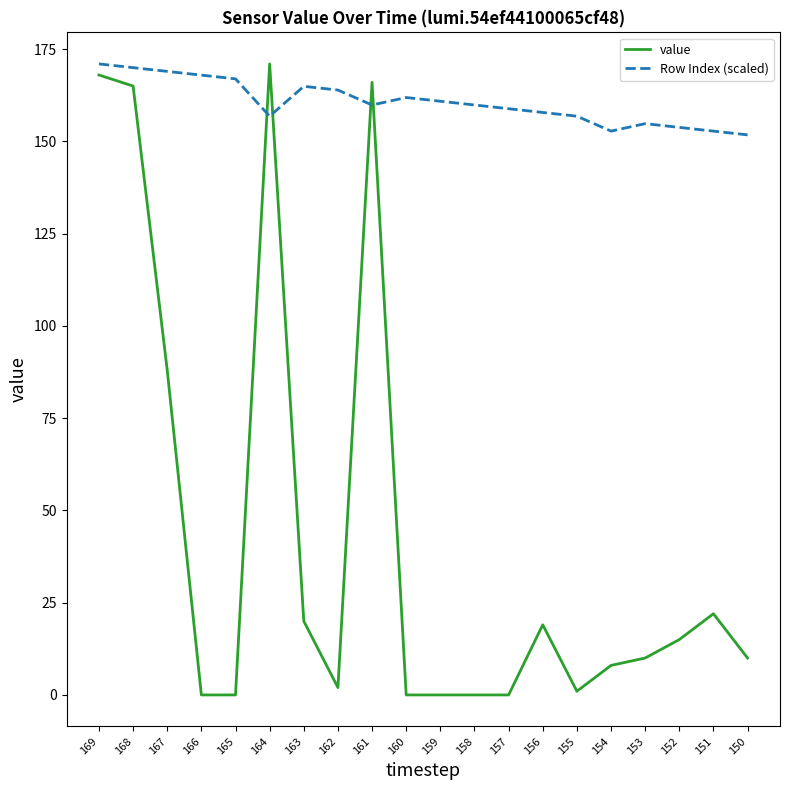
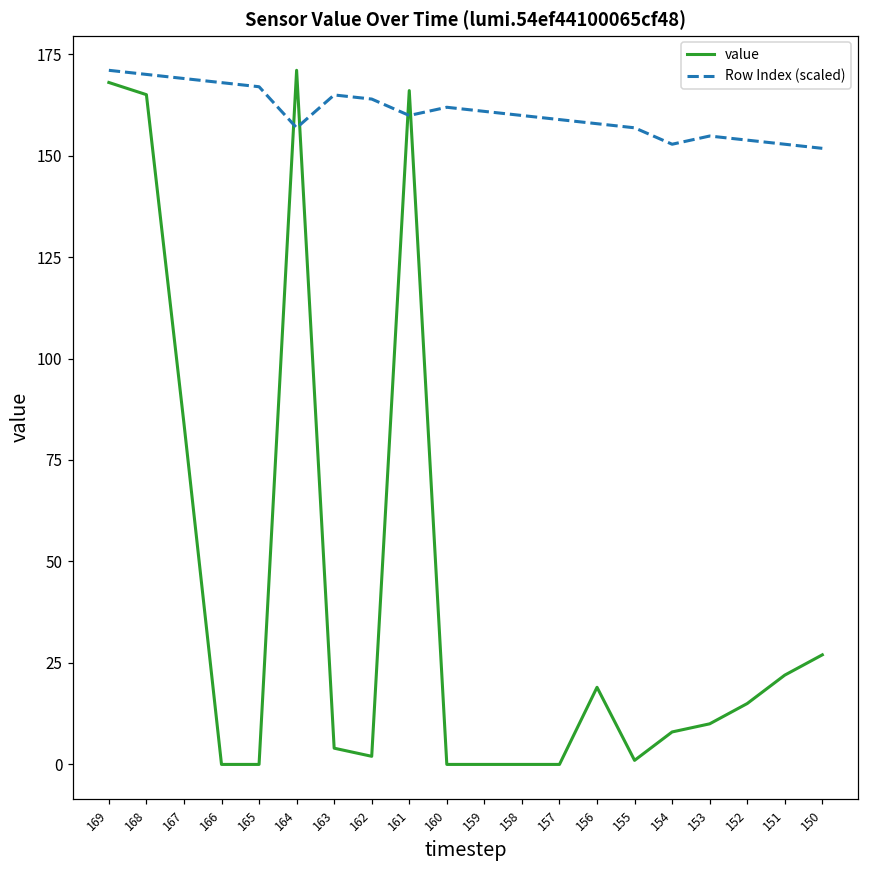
  {
    "value": {
      "169": 168,
      "168": 165,
-     "167": 88,
+     "167": 84,
      "166": 0,
      "165": 0,
      "164": 171,
-     "163": 20,
+     "163": 4,
      "162": 2,
      "161": 166,
      "160": 0,
      "159": 0,
      "158": 0,
      "157": 0,
      "156": 19,
      "155": 1,
      "154": 8,
      "153": 10,
      "152": 15,
      "151": 22,
-     "150": 10
+     "150": 27
    },
    "Row Index (scaled)": {
      "169": 171,
      "168": 170,
      "167": 169,
      "166": 168,
      "165": 167,
      "164": 157,
      "163": 165,
      "162": 164,
      "161": 160,
      "160": 162,
      "159": 161,
      "158": 160,
      "157": 159,
      "156": 158,
      "155": 157,
      "154": 153,
      "153": 155,
      "152": 154,
      "151": 153,
      "150": 152
    }
  }
